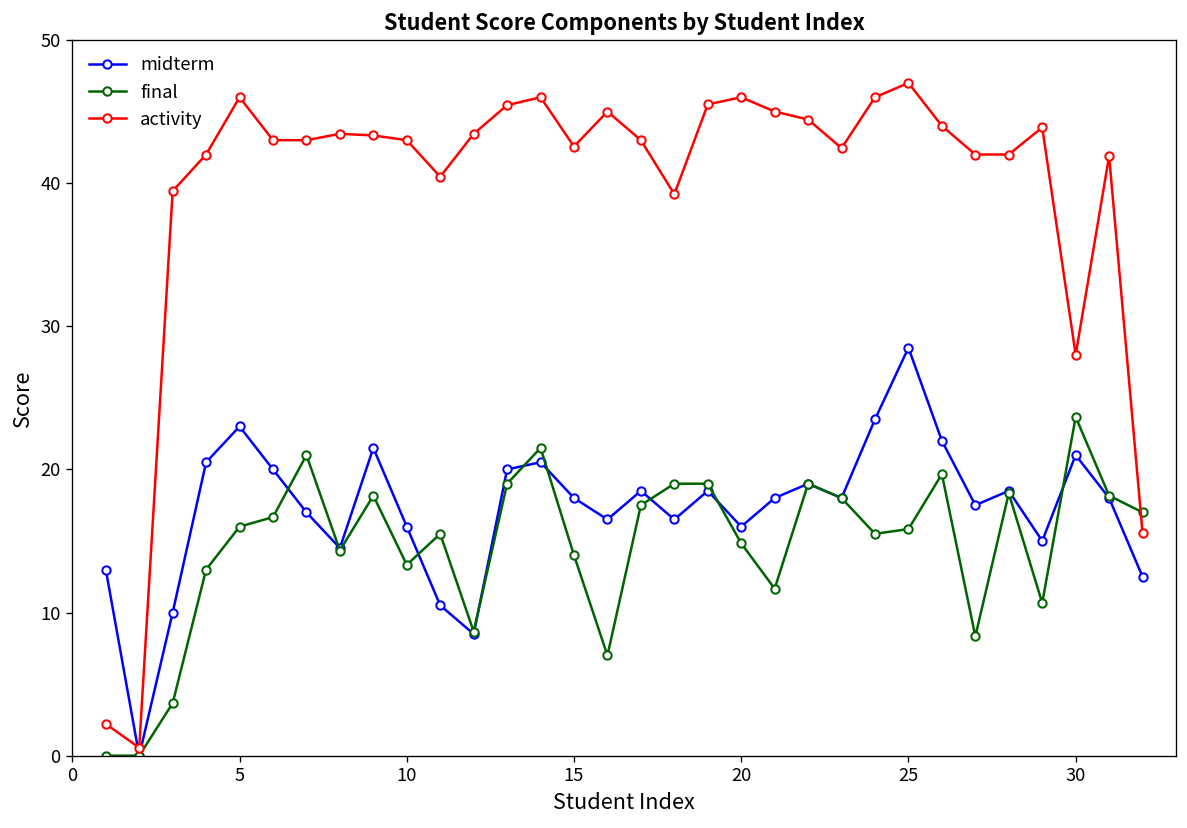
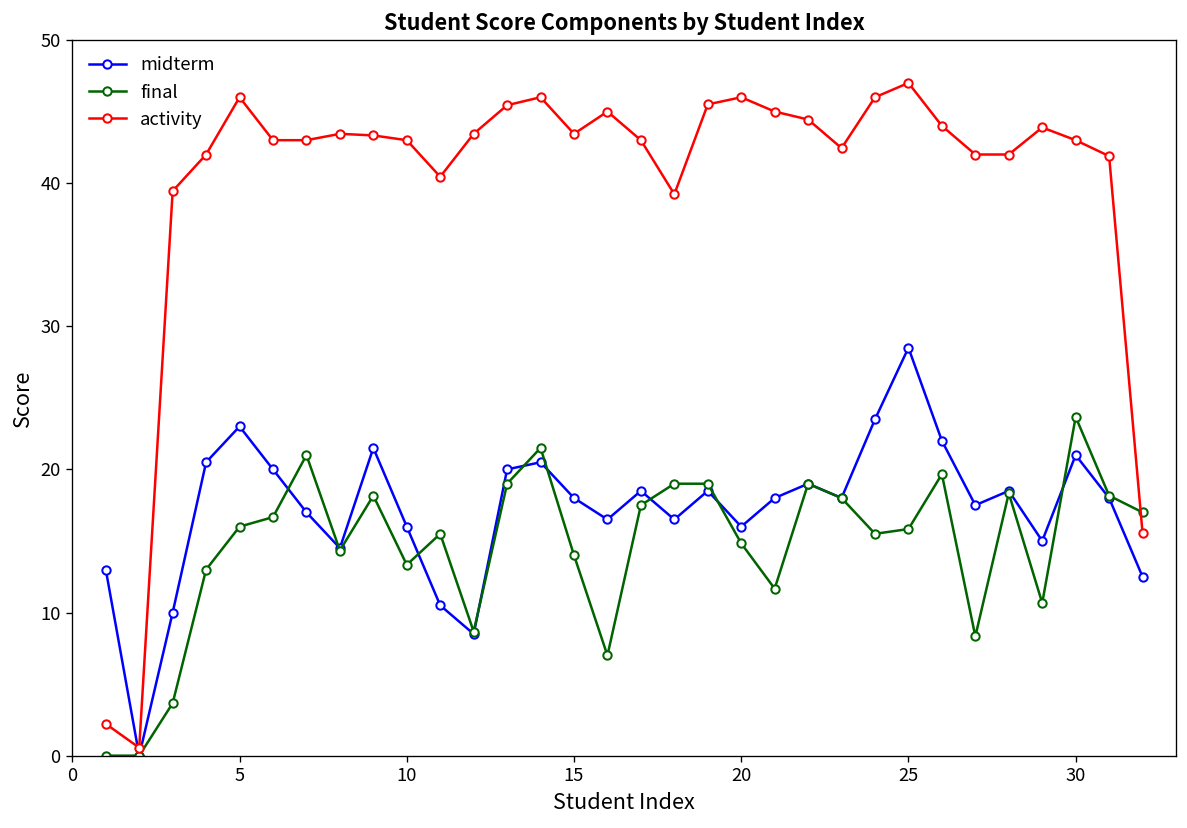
  {
    "midterm": {
      "5": 23.0,
      "10": 16.0,
      "15": 18.0,
      "20": 16.0,
      "25": 28.5,
      "30": 21.0
    },
    "final": {
      "5": 16.0,
      "10": 13.3,
      "15": 14.0,
      "20": 14.8,
      "25": 15.8,
      "30": 23.7
    },
    "activity": {
      "5": 46.0,
      "10": 43.0,
-     "15": 42.6,
+     "15": 43.4,
      "20": 46.0,
      "25": 47.0,
-     "30": 28
+     "30": 43
    }
  }
